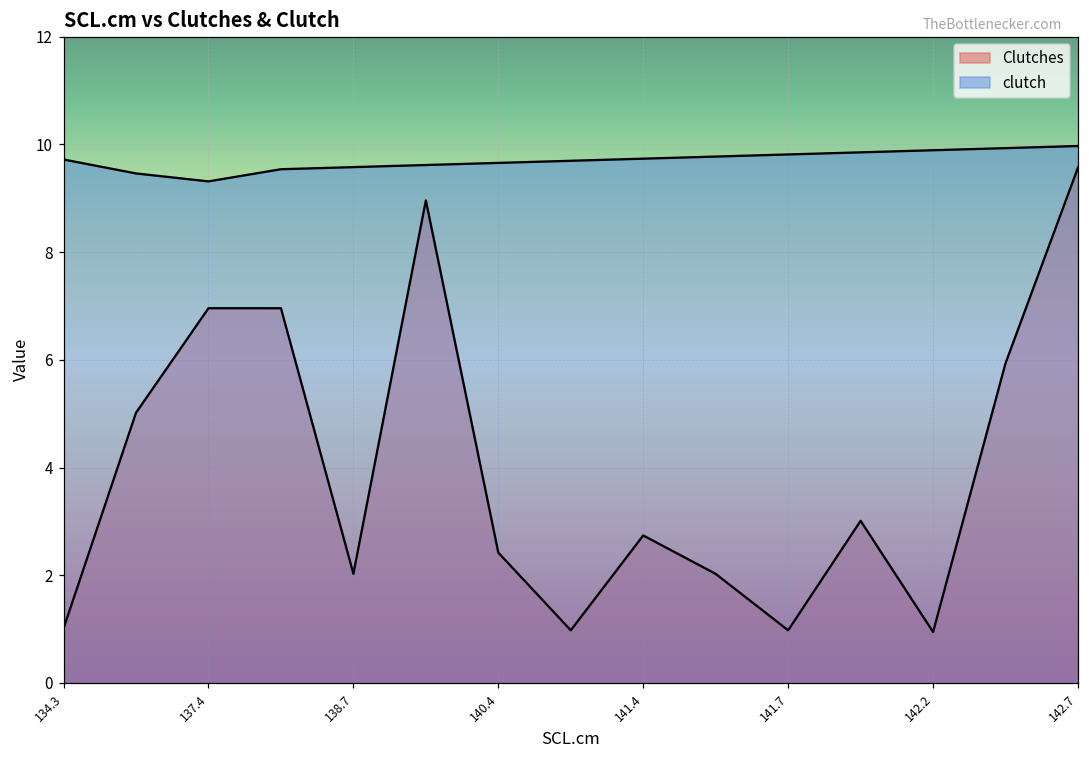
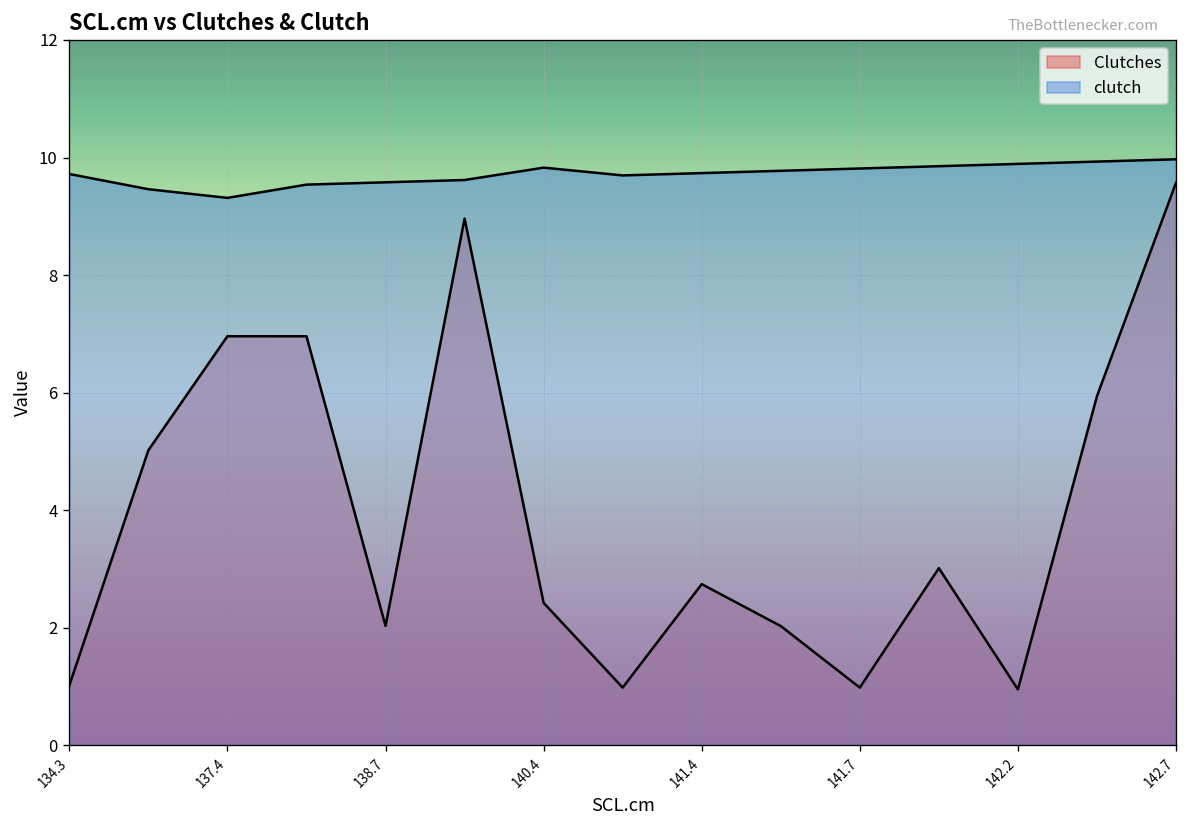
  {
    "Clutches": {
      "134.3": 1.0,
      "137.4": 7.0,
      "138.7": 2.0,
      "140.4": 2.4,
      "141.4": 2.7,
      "141.7": 1.0,
      "142.2": 0.9,
      "142.7": 9.6
    },
    "clutch": {
      "134.3": 9.7,
      "137.4": 9.3,
      "138.7": 9.6,
-     "140.4": 9.7,
+     "140.4": 9.8,
      "141.4": 9.7,
      "141.7": 9.8,
      "142.2": 9.9,
      "142.7": 10.0
    }
  }
